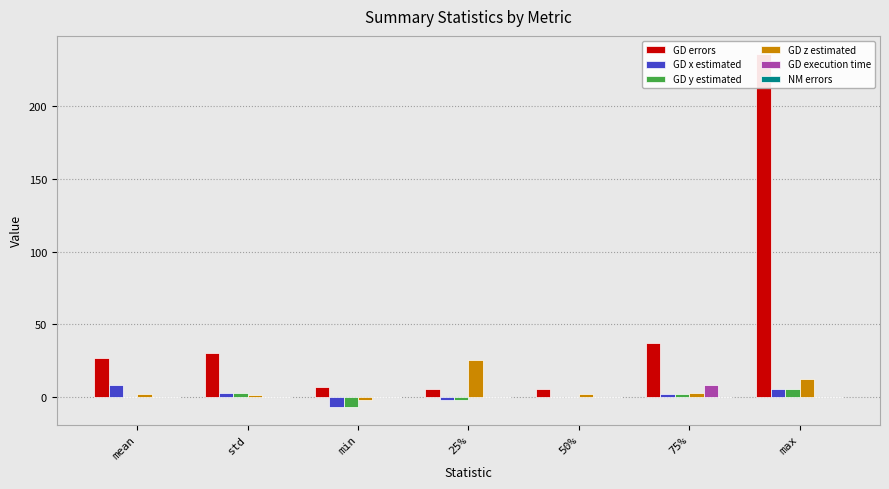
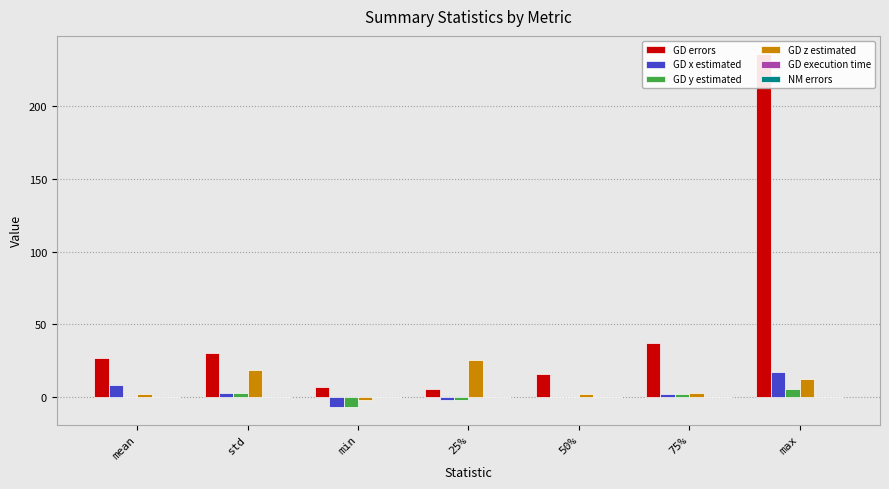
  {
    "GD errors": {
      "mean": 27,
      "std": 30,
      "min": 7,
      "25%": 5,
-     "50%": 6,
+     "50%": 16,
      "75%": 37
    },
    "GD x estimated": {
      "mean": 9,
      "std": 3,
      "min": -7,
      "25%": -2,
      "75%": 2,
-     "max": 6
+     "max": 18
    },
    "GD y estimated": {
      "std": 2,
      "min": -7,
      "25%": -2,
      "75%": 2,
      "max": 6
    },
    "GD z estimated": {
      "mean": 2,
-     "std": 1,
+     "std": 19,
      "min": -2,
      "25%": 26,
      "50%": 2,
      "75%": 3,
      "max": 13
    },
    "GD execution time": {
-     "75%": 9
+     "75%": 0
    }
  }
